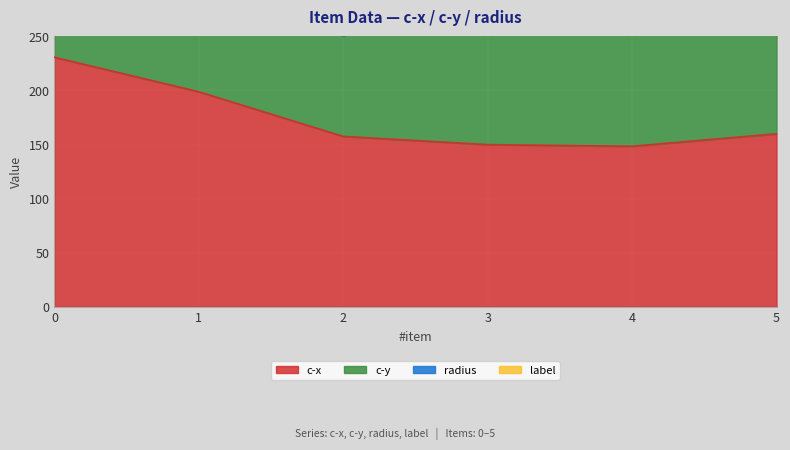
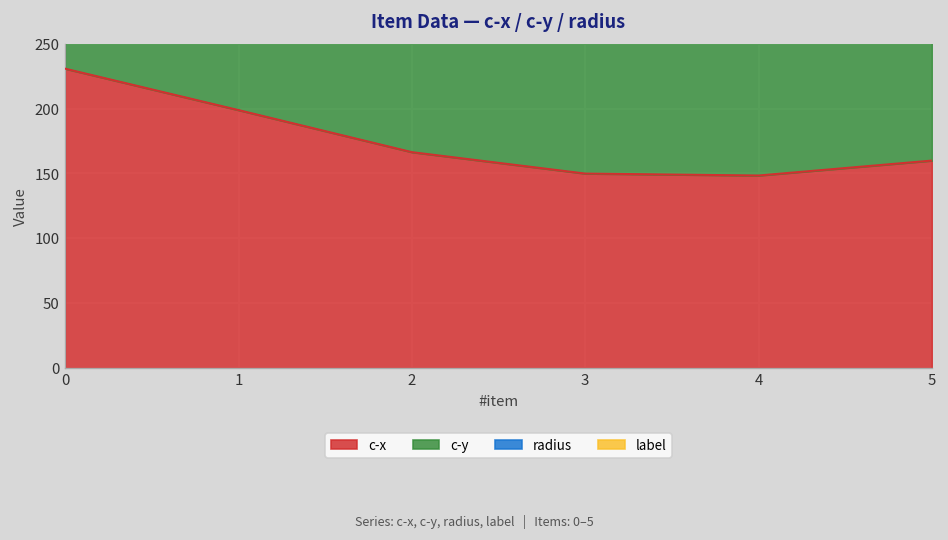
  {
    "c-x": {
      "0": 231,
      "1": 199,
-     "2": 158,
+     "2": 166,
      "3": 150,
      "4": 148,
      "5": 160
    }
  }
